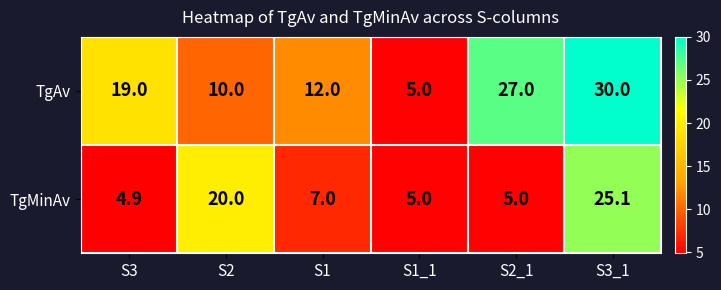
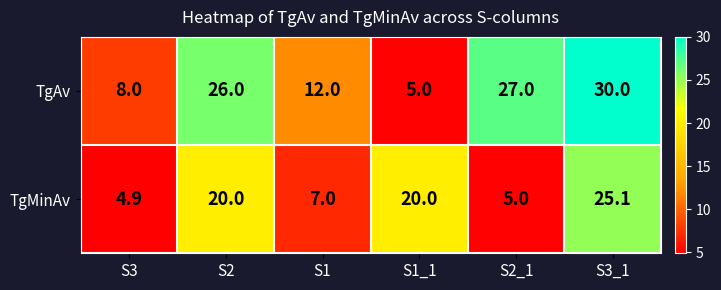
  {
    "TgAv": {
-     "S3": 19.0,
-     "S2": 10.0,
+     "S3": 8.0,
+     "S2": 26.0,
      "S1": 12.0,
      "S1_1": 5.0,
      "S2_1": 27.0,
      "S3_1": 30.0
    },
    "TgMinAv": {
      "S3": 4.9,
      "S2": 20.0,
      "S1": 7.0,
-     "S1_1": 5.0,
+     "S1_1": 20.0,
      "S2_1": 5.0,
      "S3_1": 25.1
    }
  }
